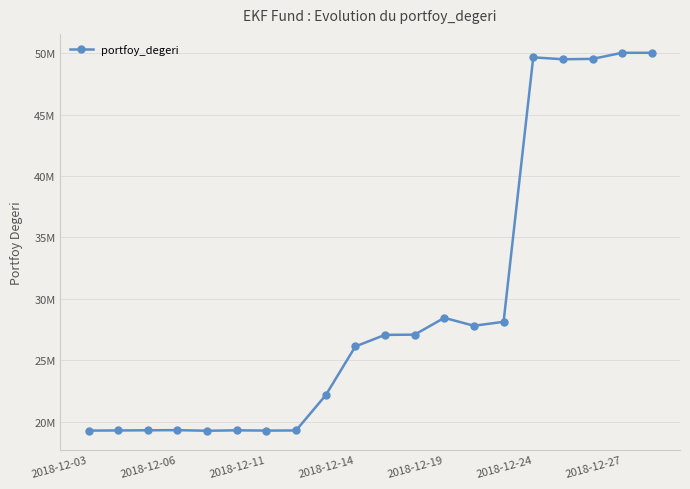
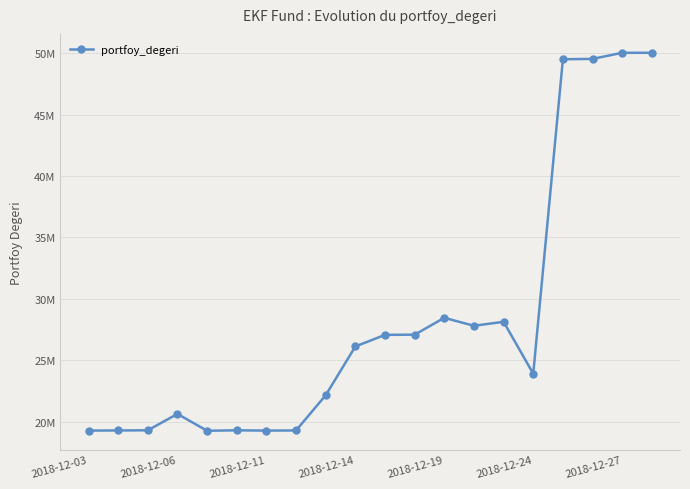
  {
    "2018-12-03": 19300000,
-   "2018-12-06": 19300000,
+   "2018-12-06": 20600000,
    "2018-12-11": 19300000,
    "2018-12-14": 26100000,
    "2018-12-19": 28500000,
-   "2018-12-24": 49700000,
+   "2018-12-24": 23900000,
    "2018-12-27": 50000000
  }
